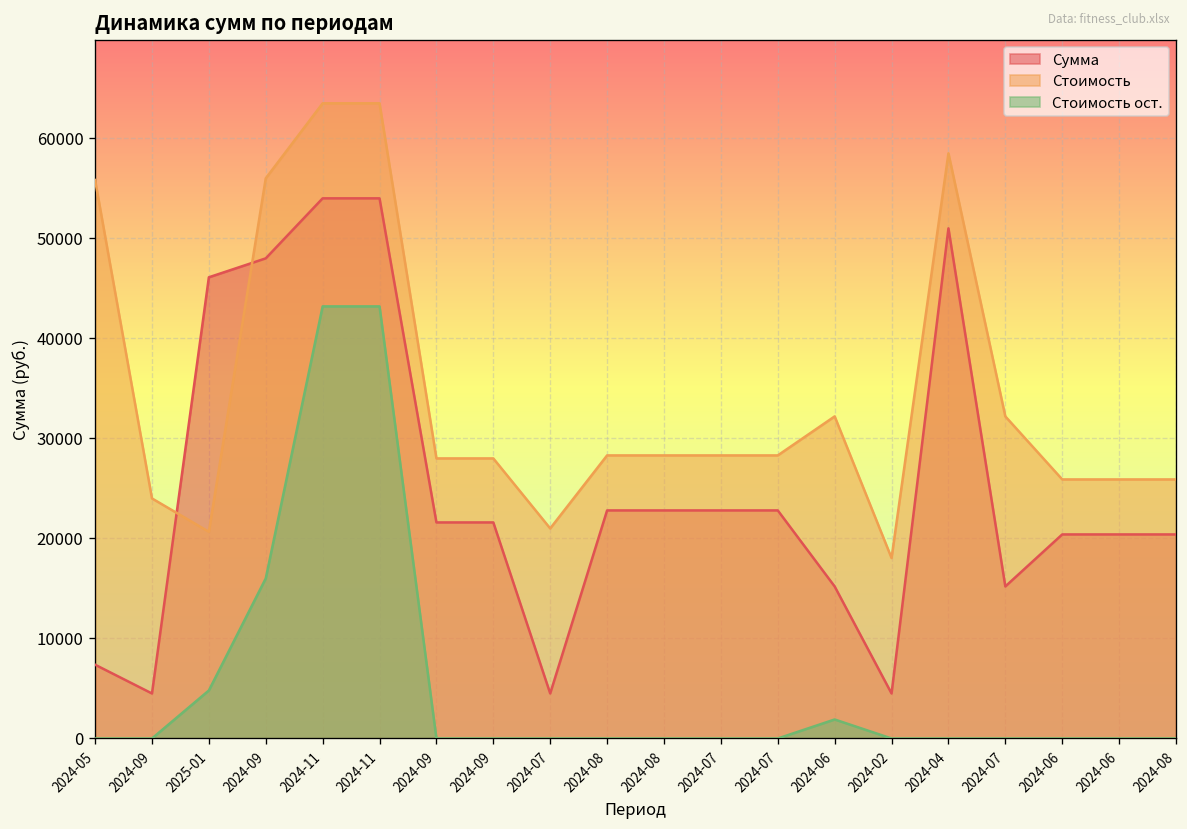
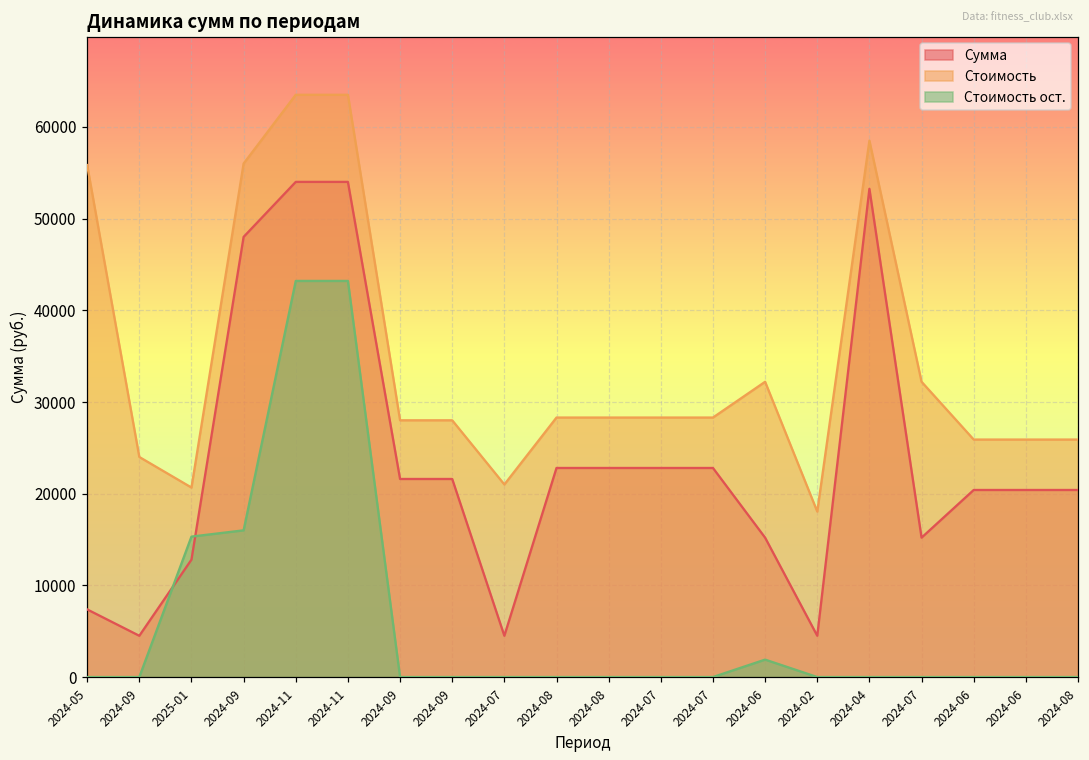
  {
    "Сумма": {
      "2024-05": 7000,
-     "2025-01": 46000,
+     "2025-01": 13000,
      "2024-02": 5000,
-     "2024-04": 51000
+     "2024-04": 53000
    },
    "Стоимость": {
      "2024-05": 56000,
      "2025-01": 21000,
      "2024-02": 18000,
      "2024-04": 59000
    },
    "Стоимость ост.": {
      "2024-05": 0,
-     "2025-01": 5000,
+     "2025-01": 15000,
      "2024-02": 0,
      "2024-04": 0
    }
  }
